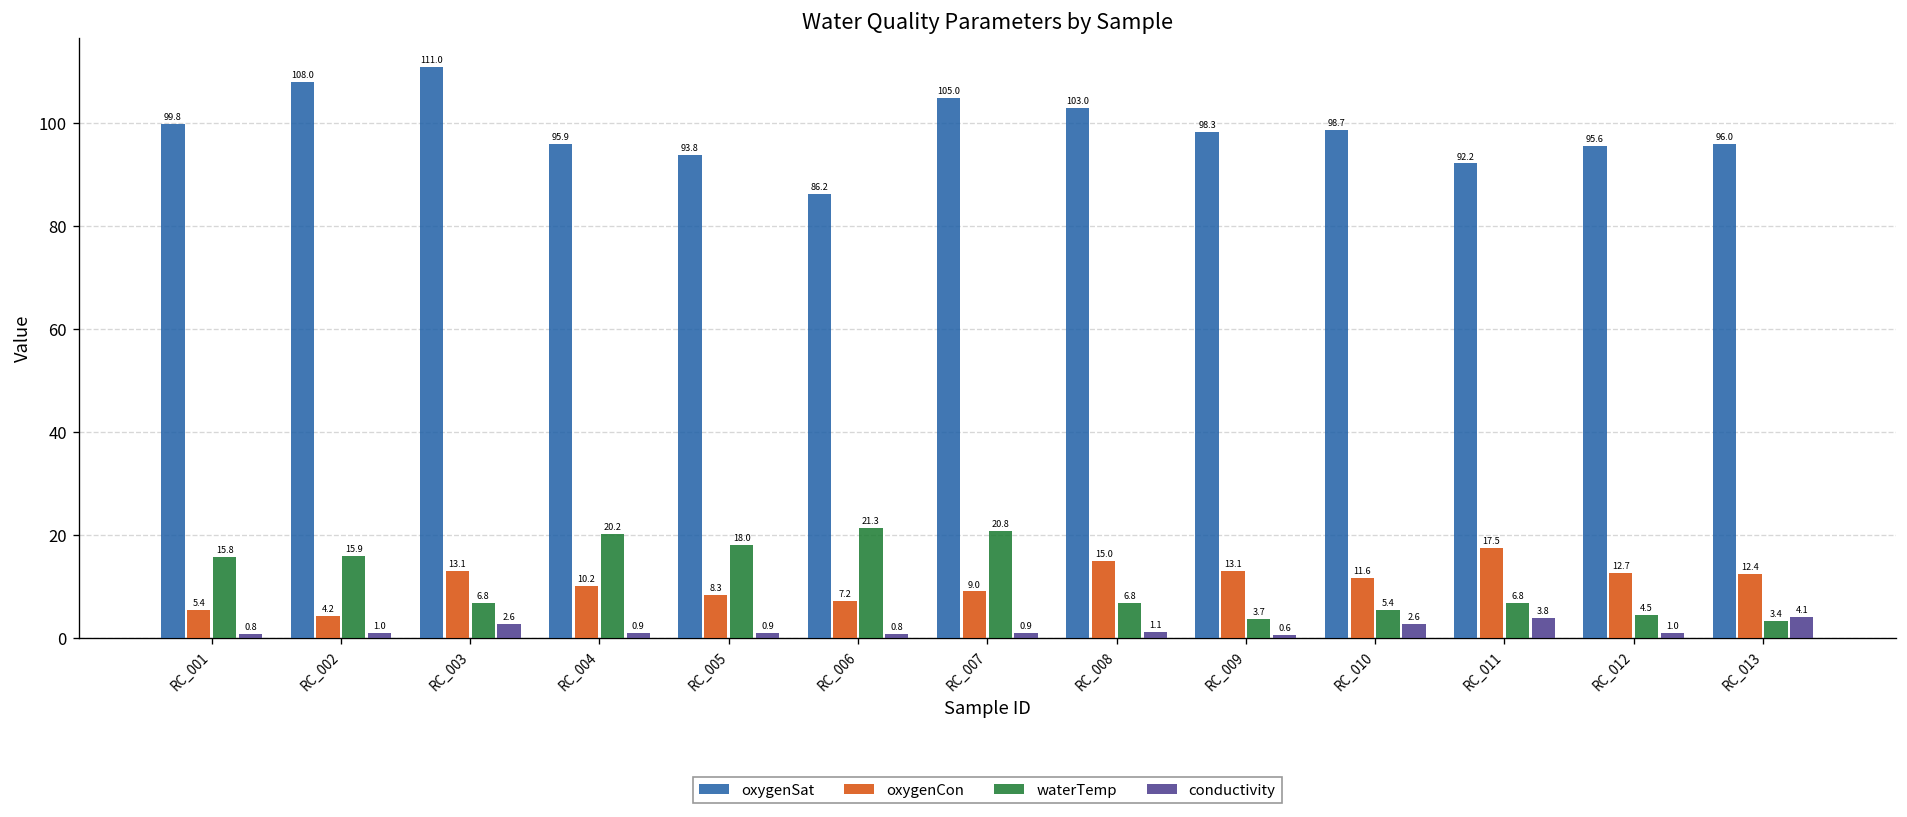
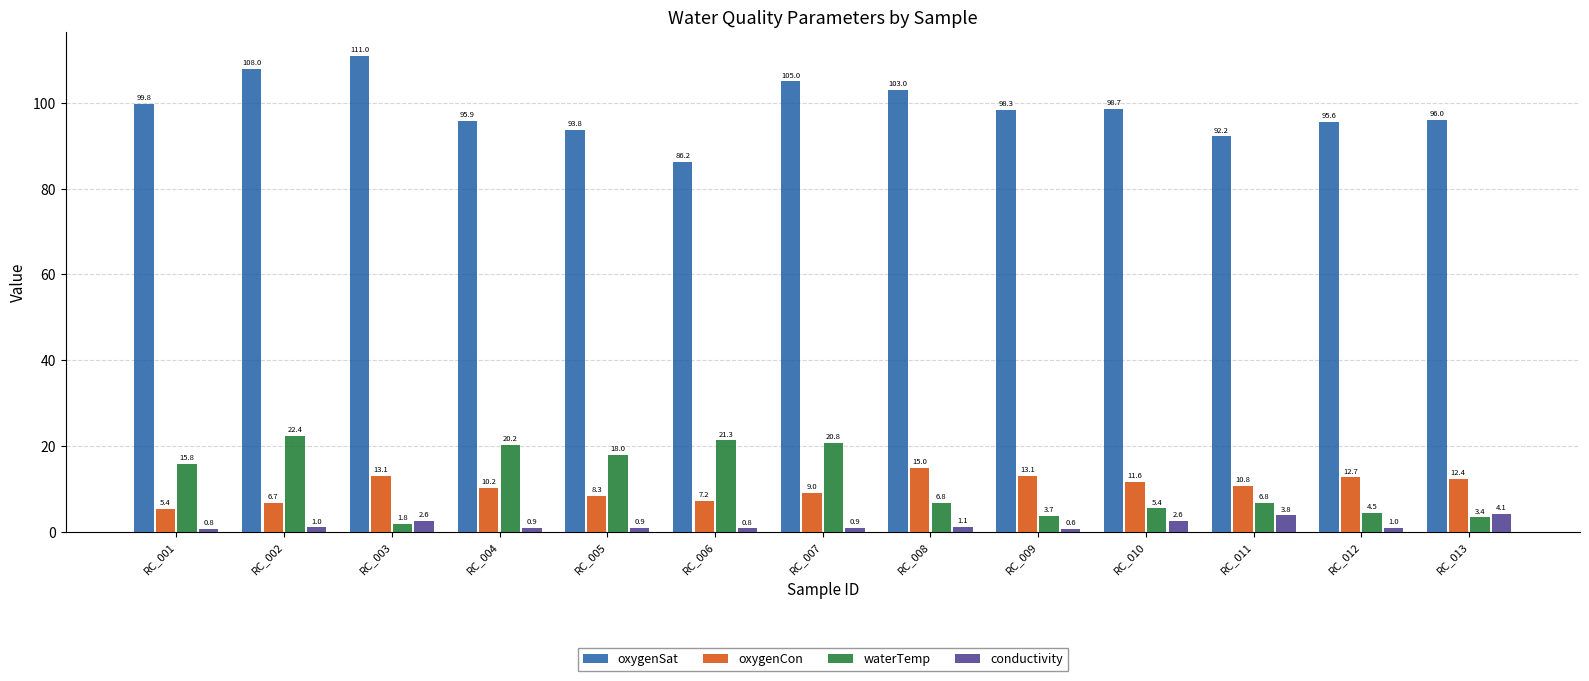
  {
    "oxygenSat": {
      "RC_001": 99.8,
      "RC_002": 108.0,
      "RC_003": 111.0,
      "RC_004": 95.9,
      "RC_005": 93.8,
      "RC_006": 86.2,
      "RC_007": 105.0,
      "RC_008": 103.0,
      "RC_009": 98.3,
      "RC_010": 98.7,
      "RC_011": 92.2,
      "RC_012": 95.6,
      "RC_013": 96.0
    },
    "oxygenCon": {
      "RC_001": 5.4,
-     "RC_002": 4.2,
+     "RC_002": 6.7,
      "RC_003": 13.1,
      "RC_004": 10.2,
      "RC_005": 8.3,
      "RC_006": 7.2,
      "RC_007": 9.0,
      "RC_008": 15.0,
      "RC_009": 13.1,
      "RC_010": 11.6,
-     "RC_011": 17.5,
+     "RC_011": 10.8,
      "RC_012": 12.7,
      "RC_013": 12.4
    },
    "waterTemp": {
      "RC_001": 15.8,
-     "RC_002": 15.9,
-     "RC_003": 6.8,
+     "RC_002": 22.4,
+     "RC_003": 1.8,
      "RC_004": 20.2,
      "RC_005": 18.0,
      "RC_006": 21.3,
      "RC_007": 20.8,
      "RC_008": 6.8,
      "RC_009": 3.7,
      "RC_010": 5.4,
      "RC_011": 6.8,
      "RC_012": 4.5,
      "RC_013": 3.4
    },
    "conductivity": {
      "RC_001": 0.8,
      "RC_002": 1.0,
      "RC_003": 2.6,
      "RC_004": 0.9,
      "RC_005": 0.9,
      "RC_006": 0.8,
      "RC_007": 0.9,
      "RC_008": 1.1,
      "RC_009": 0.6,
      "RC_010": 2.6,
      "RC_011": 3.8,
      "RC_012": 1.0,
      "RC_013": 4.1
    }
  }
